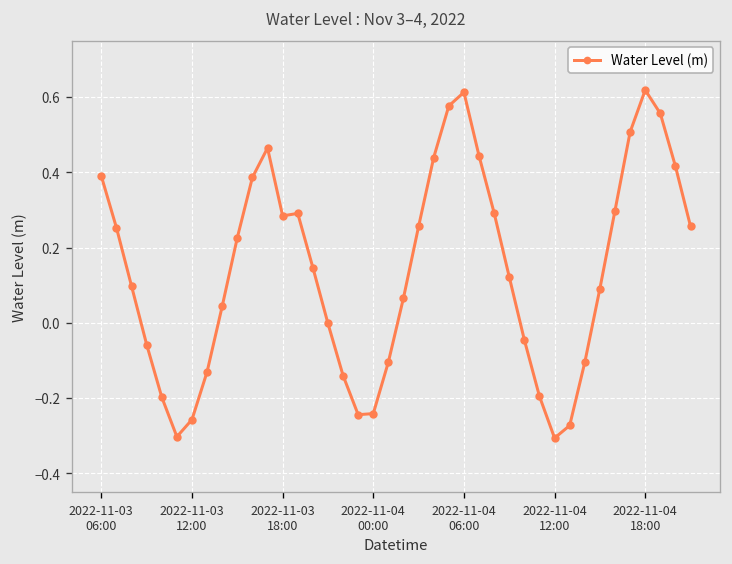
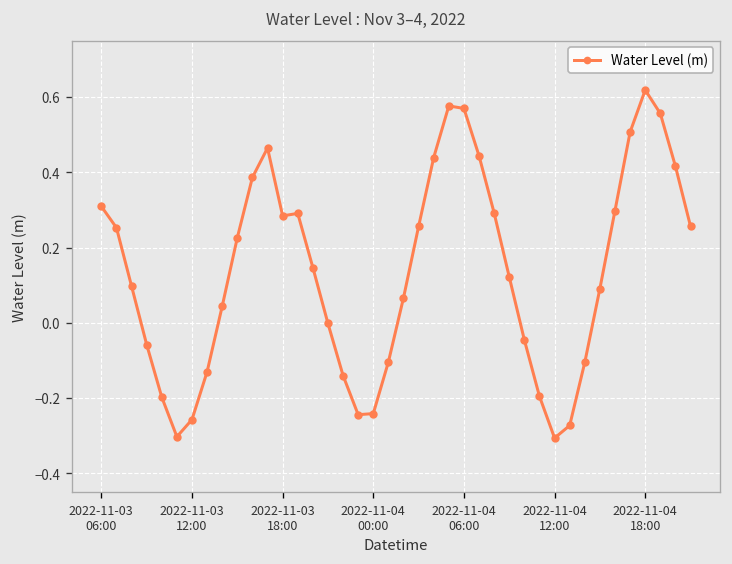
  {
-   "2022-11-03 06:00": 0.39,
+   "2022-11-03 06:00": 0.31,
    "2022-11-03 12:00": -0.26,
    "2022-11-03 18:00": 0.28,
    "2022-11-04 00:00": -0.24,
-   "2022-11-04 06:00": 0.61,
+   "2022-11-04 06:00": 0.57,
    "2022-11-04 12:00": -0.31,
    "2022-11-04 18:00": 0.62
  }
